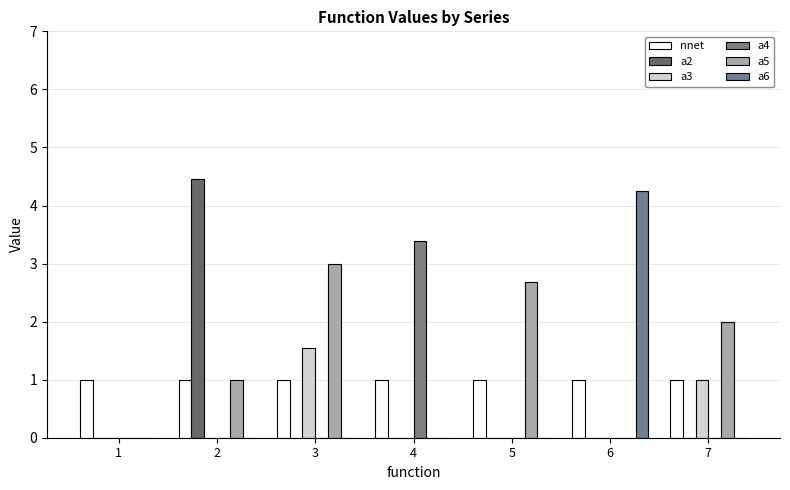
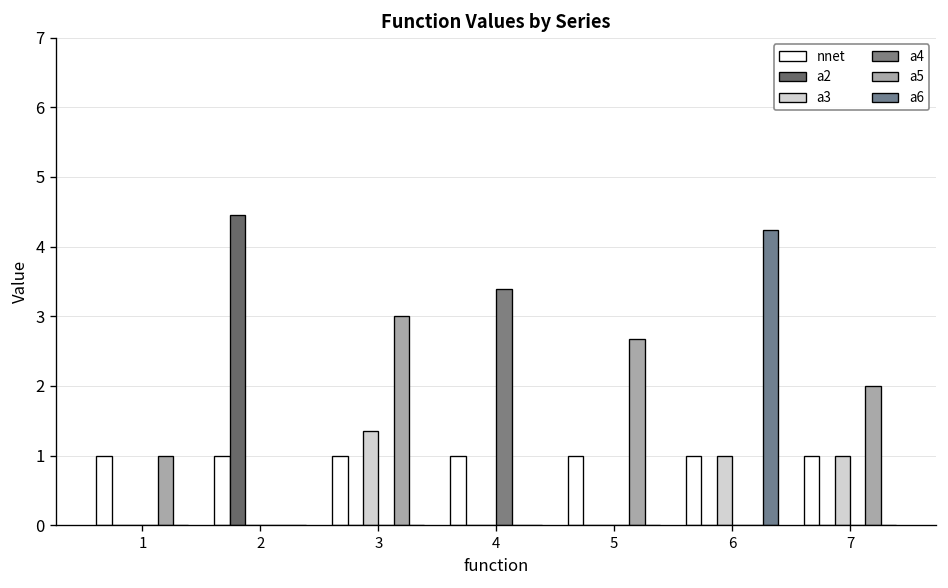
  {
    "nnet": {
      "1": 1.0,
      "2": 1.0,
      "3": 1.0,
      "4": 1.0,
      "5": 1.0,
      "6": 1.0,
      "7": 1.0
    },
    "a3": {
      "1": 0.0,
      "2": 0.0,
-     "3": 1.5,
+     "3": 1.4,
      "4": 0.0,
      "5": 0.0,
-     "6": 0,
+     "6": 1,
      "7": 1.0
    },
    "a5": {
-     "1": 0,
-     "2": 1,
+     "1": 1,
+     "2": 0,
      "3": 3,
      "4": 0,
      "5": 2.7,
      "6": 0,
      "7": 2
    }
  }
